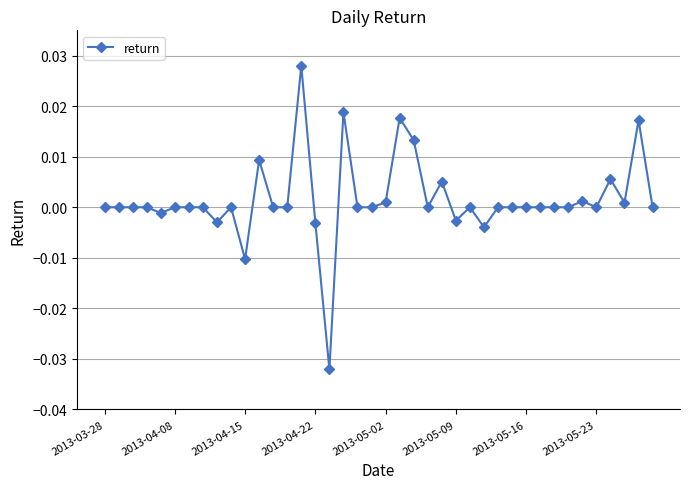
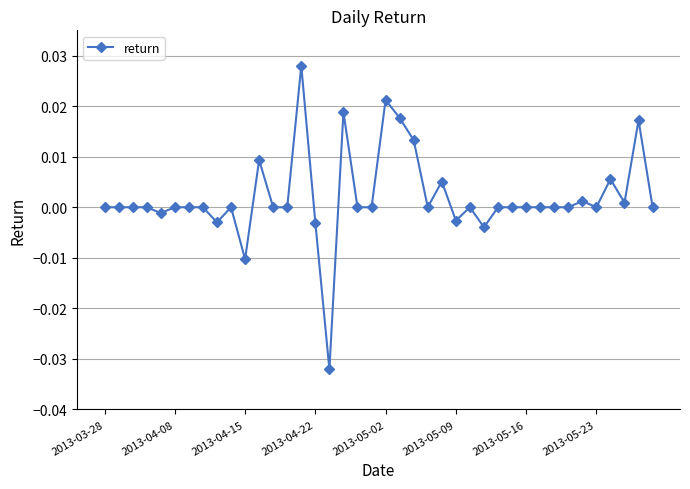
  {
    "2013-03-28": 0.000,
    "2013-04-08": 0.000,
    "2013-04-15": -0.010,
    "2013-04-22": -0.003,
-   "2013-05-02": 0.001,
+   "2013-05-02": 0.021,
    "2013-05-09": -0.003,
    "2013-05-16": 0.000,
    "2013-05-23": 0.000
  }
